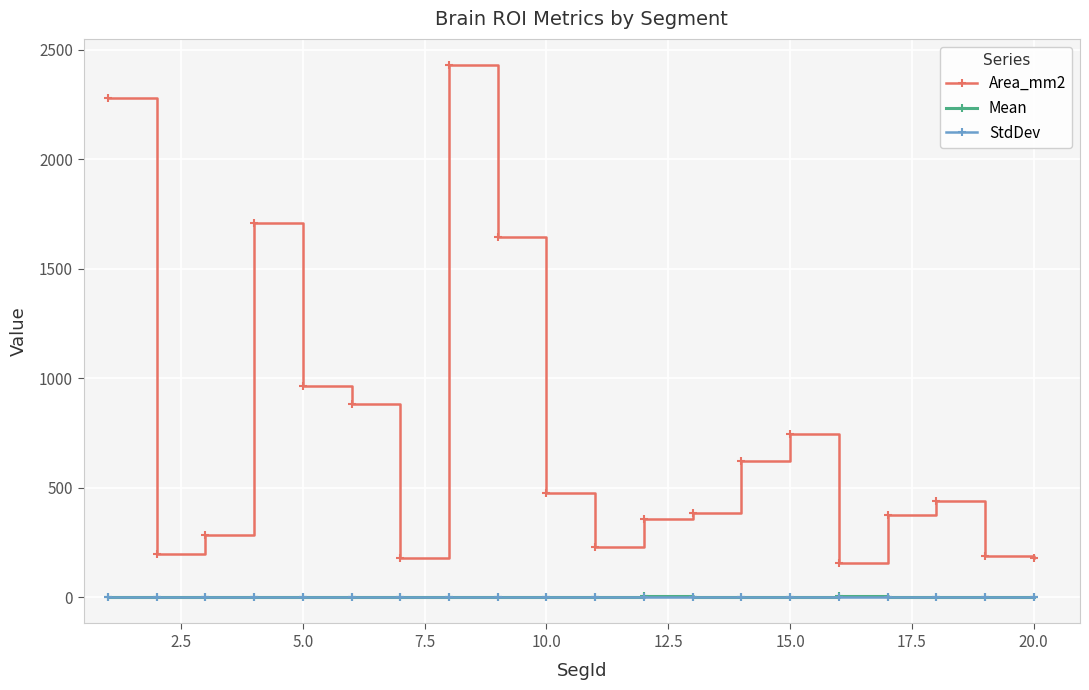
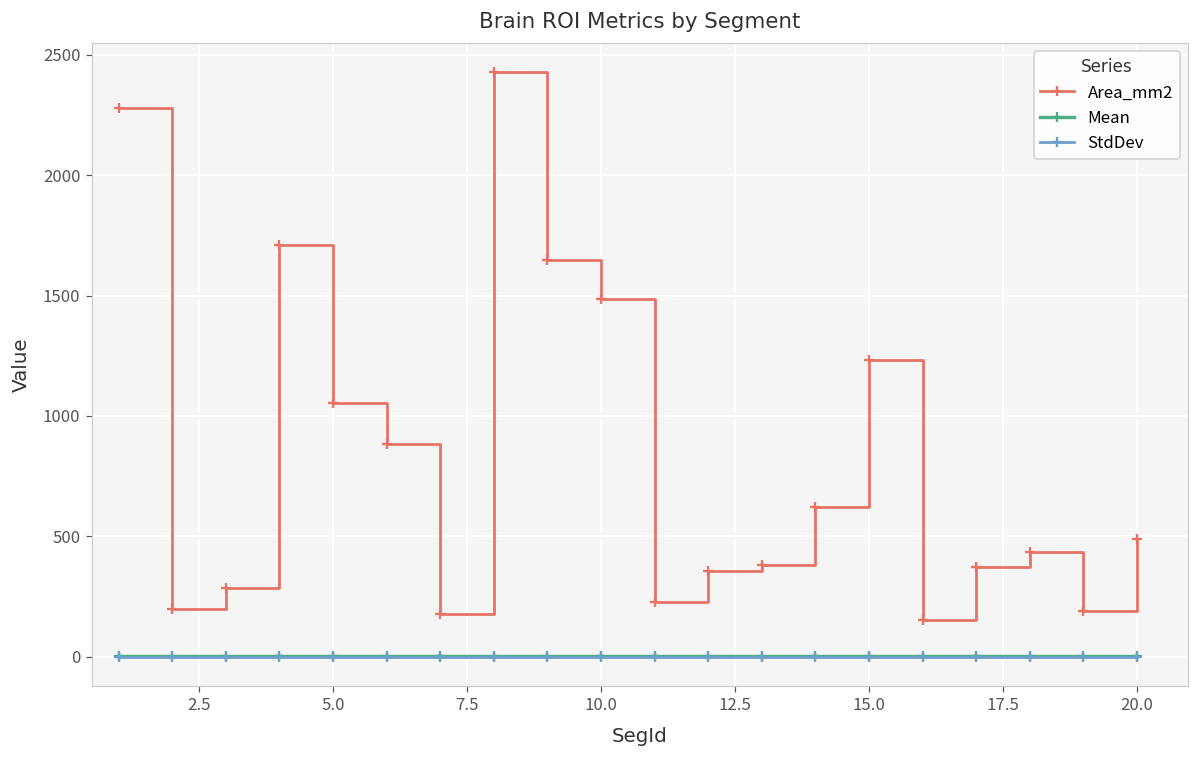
  {
    "Area_mm2": {
-     "5.0": 960,
-     "10.0": 480,
-     "15.0": 740,
-     "20.0": 180
+     "5.0": 1050,
+     "10.0": 1490,
+     "15.0": 1230,
+     "20.0": 490
    }
  }
